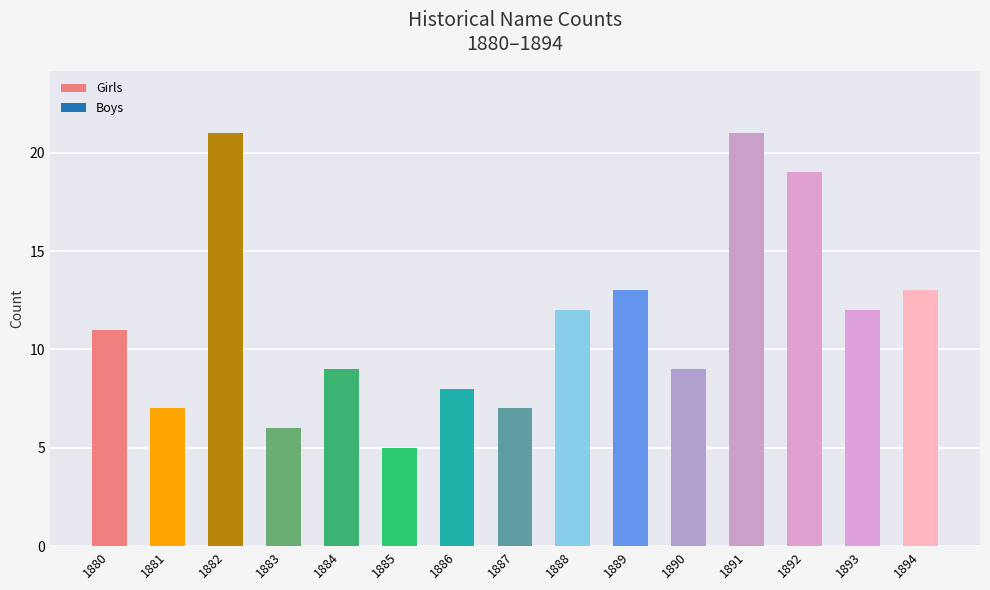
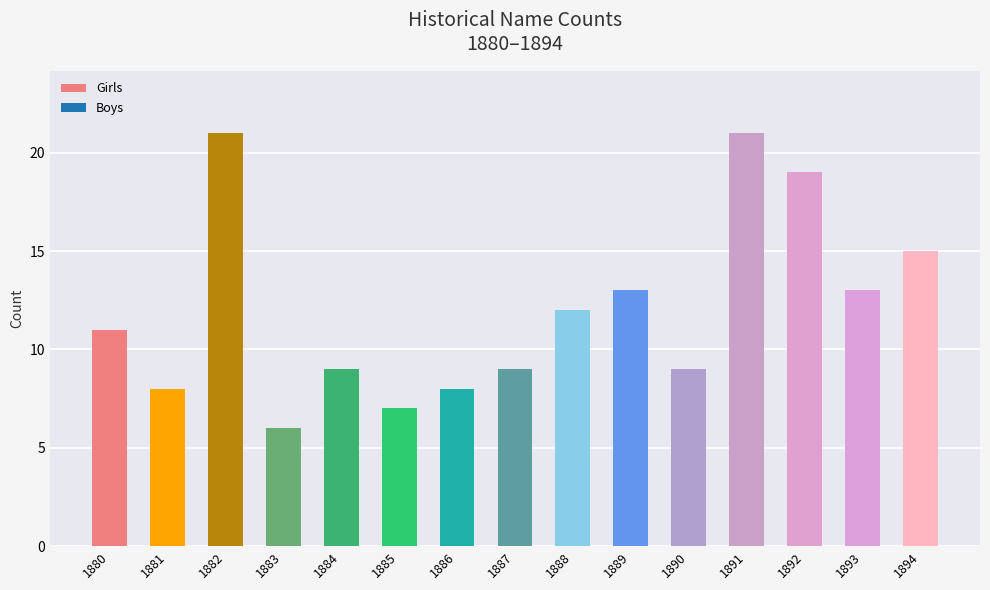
  {
    "1880": 11,
-   "1881": 7,
+   "1881": 8,
    "1882": 21,
    "1883": 6,
    "1884": 9,
-   "1885": 5,
+   "1885": 7,
    "1886": 8,
-   "1887": 7,
+   "1887": 9,
    "1888": 12,
    "1889": 13,
    "1890": 9,
    "1891": 21,
    "1892": 19,
-   "1893": 12,
-   "1894": 13
+   "1893": 13,
+   "1894": 15
  }
